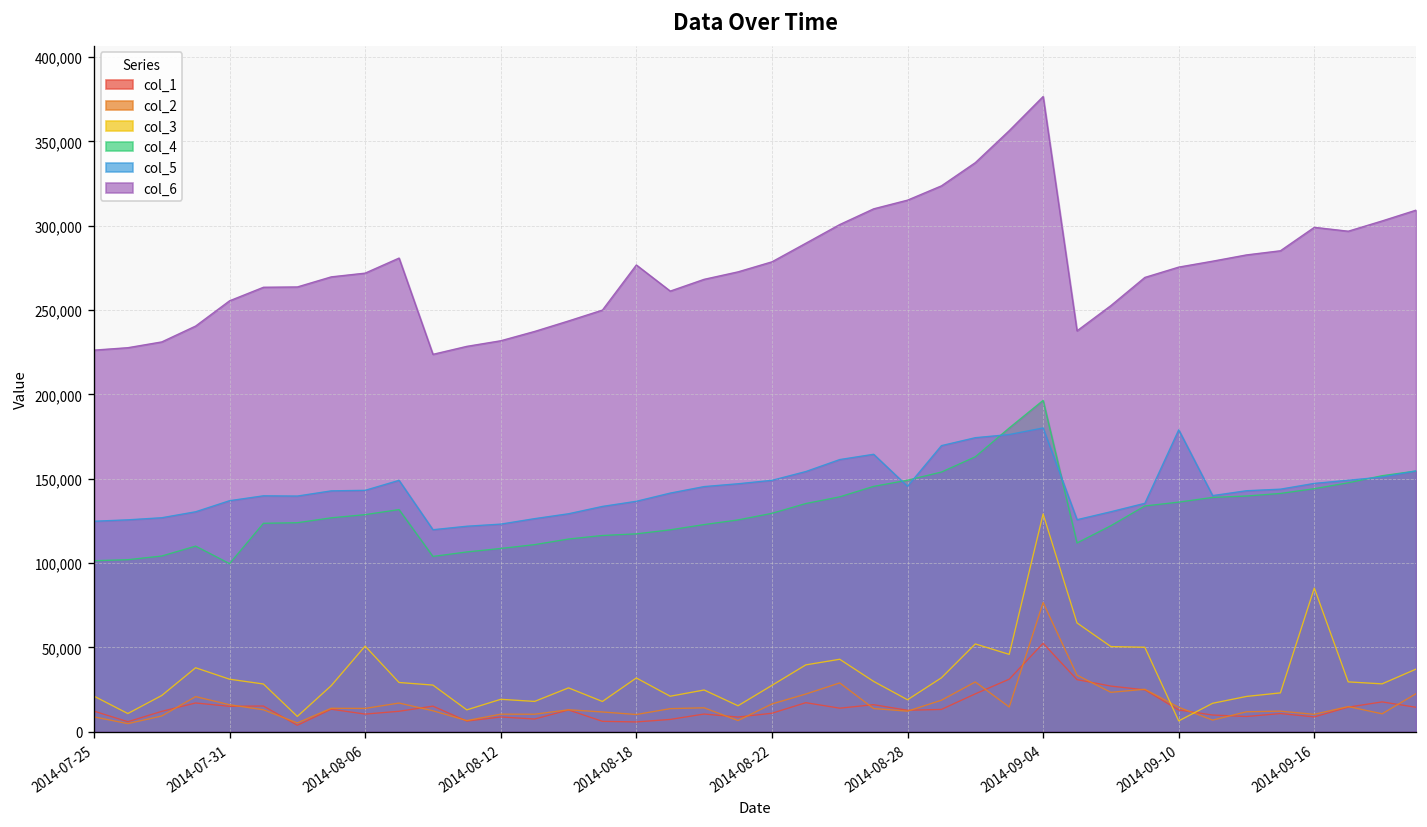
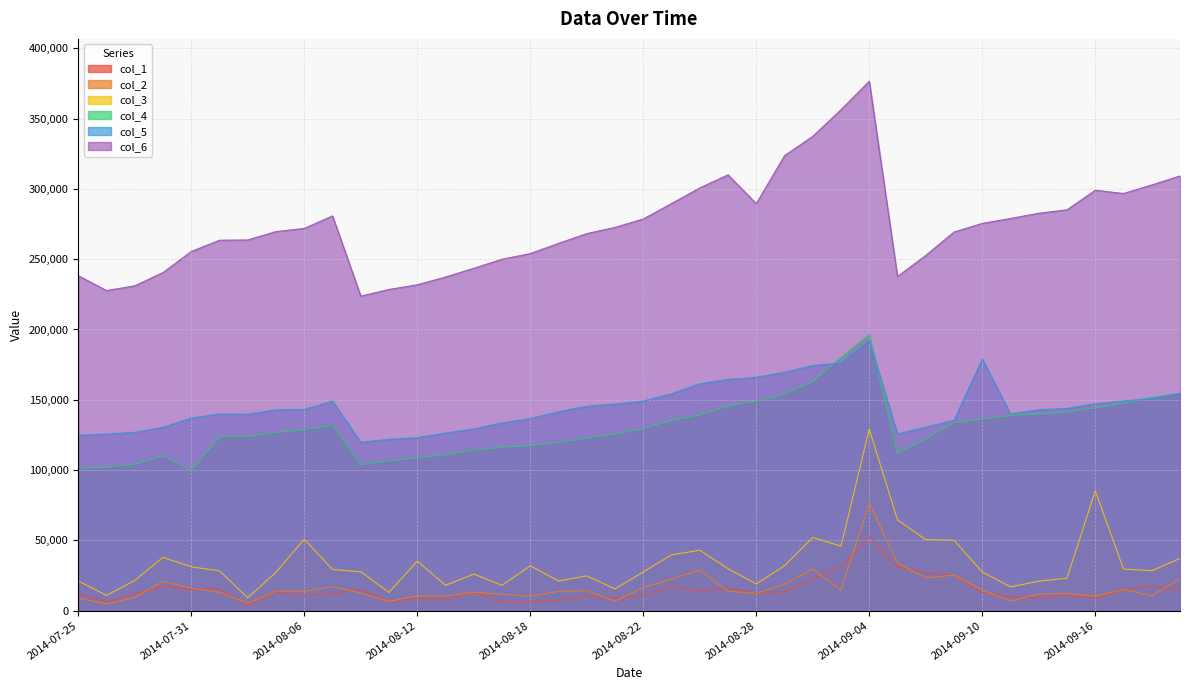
  {
    "col_3": {
      "2014-07-25": "21,000",
      "2014-07-31": "31,000",
      "2014-08-06": "51,000",
-     "2014-08-12": "19,000",
+     "2014-08-12": "35,000",
      "2014-08-18": "32,000",
      "2014-08-22": "28,000",
      "2014-08-28": "19,000",
      "2014-09-04": "129,000",
-     "2014-09-10": "6,000",
+     "2014-09-10": "28,000",
      "2014-09-16": "85,000"
    },
    "col_4": {
      "2014-07-25": "101,000",
      "2014-07-31": "100,000",
      "2014-08-06": "129,000",
      "2014-08-12": "109,000",
      "2014-08-18": "117,000",
      "2014-08-22": "130,000",
      "2014-08-28": "149,000",
      "2014-09-04": "196,000",
      "2014-09-10": "136,000",
      "2014-09-16": "144,000"
    },
    "col_5": {
      "2014-07-25": "125,000",
      "2014-07-31": "137,000",
      "2014-08-06": "143,000",
      "2014-08-12": "123,000",
      "2014-08-18": "137,000",
      "2014-08-22": "149,000",
-     "2014-08-28": "146,000",
-     "2014-09-04": "180,000",
+     "2014-08-28": "166,000",
+     "2014-09-04": "192,000",
      "2014-09-10": "179,000",
      "2014-09-16": "147,000"
    },
    "col_6": {
-     "2014-07-25": "226,000",
+     "2014-07-25": "238,000",
      "2014-07-31": "255,000",
      "2014-08-06": "272,000",
      "2014-08-12": "232,000",
-     "2014-08-18": "277,000",
+     "2014-08-18": "254,000",
      "2014-08-22": "279,000",
-     "2014-08-28": "315,000",
+     "2014-08-28": "289,000",
      "2014-09-04": "377,000",
      "2014-09-10": "275,000",
      "2014-09-16": "299,000"
    }
  }
